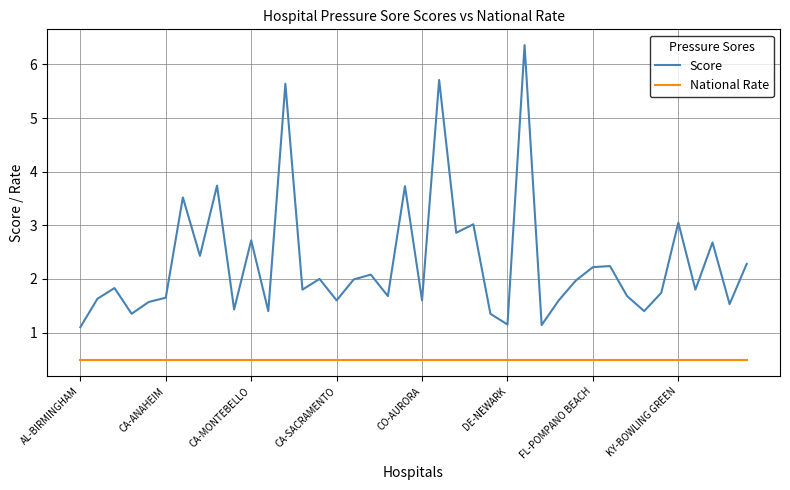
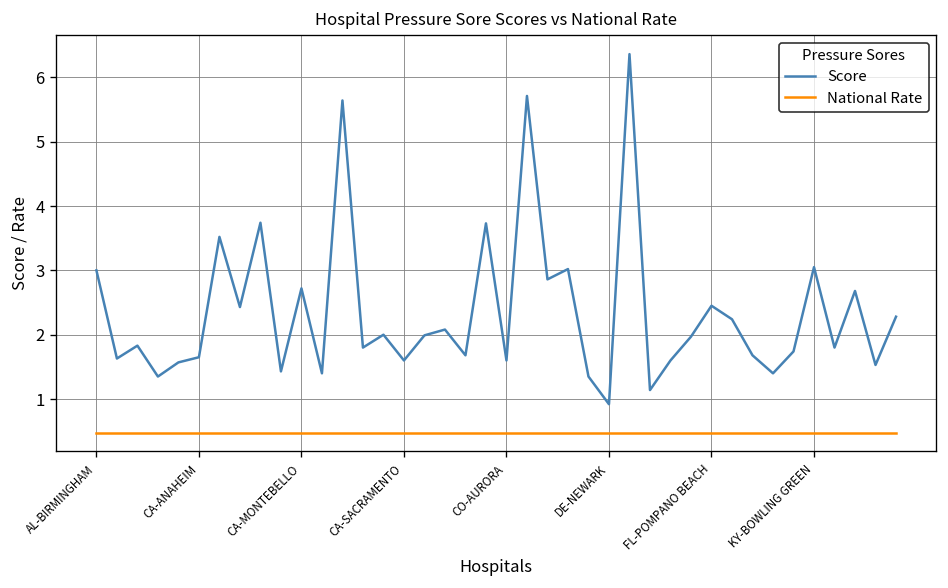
  {
    "Score": {
-     "AL-BIRMINGHAM": 1.1,
+     "AL-BIRMINGHAM": 3.0,
      "CA-ANAHEIM": 1.7,
      "CA-MONTEBELLO": 2.7,
      "CA-SACRAMENTO": 1.6,
      "CO-AURORA": 1.6,
-     "DE-NEWARK": 1.2,
-     "FL-POMPANO BEACH": 2.2,
+     "DE-NEWARK": 0.9,
+     "FL-POMPANO BEACH": 2.5,
      "KY-BOWLING GREEN": 3.1
    },
    "National Rate": {
      "AL-BIRMINGHAM": 0.5,
      "CA-ANAHEIM": 0.5,
      "CA-MONTEBELLO": 0.5,
      "CA-SACRAMENTO": 0.5,
      "CO-AURORA": 0.5,
      "DE-NEWARK": 0.5,
      "FL-POMPANO BEACH": 0.5,
      "KY-BOWLING GREEN": 0.5
    }
  }
